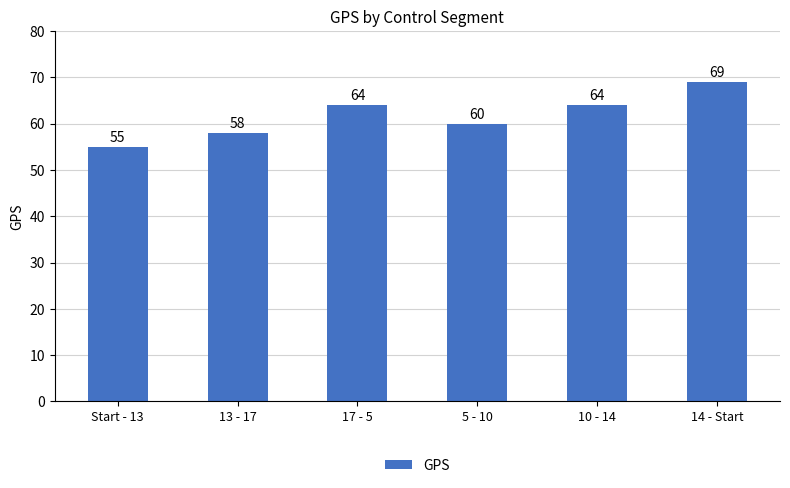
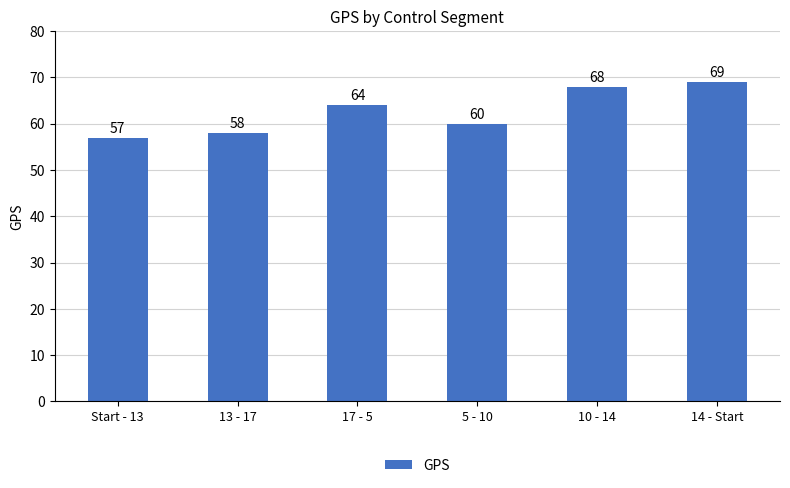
  {
-   "Start - 13": 55,
+   "Start - 13": 57,
    "13 - 17": 58,
    "17 - 5": 64,
    "5 - 10": 60,
-   "10 - 14": 64,
+   "10 - 14": 68,
    "14 - Start": 69
  }
